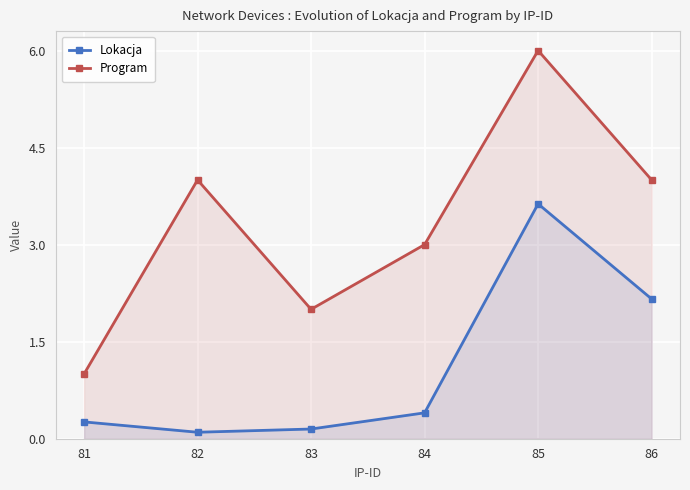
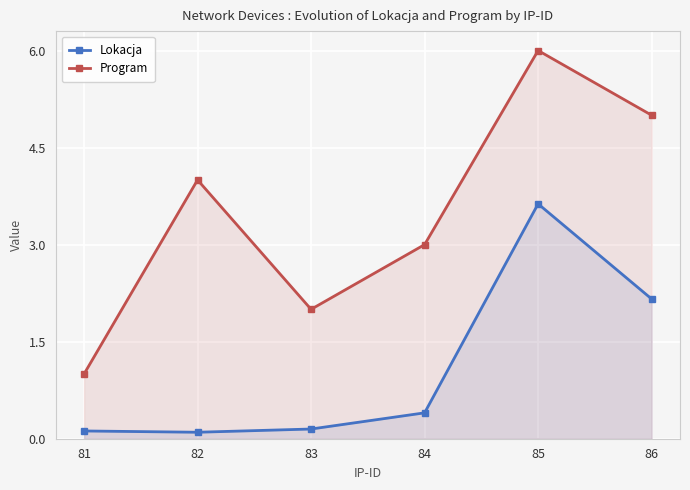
  {
    "Lokacja": {
-     "81": 0.3,
+     "81": 0.1,
      "82": 0.1,
      "83": 0.2,
      "84": 0.4,
      "85": 3.6,
      "86": 2.2
    },
    "Program": {
      "81": 1,
      "82": 4,
      "83": 2,
      "84": 3,
      "85": 6,
-     "86": 4
+     "86": 5
    }
  }
